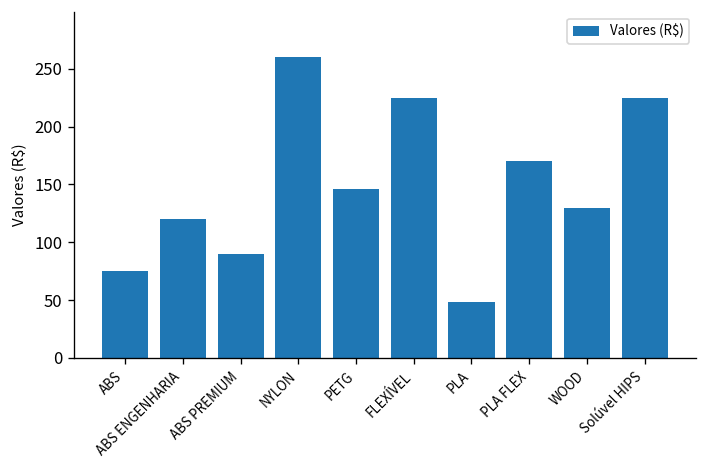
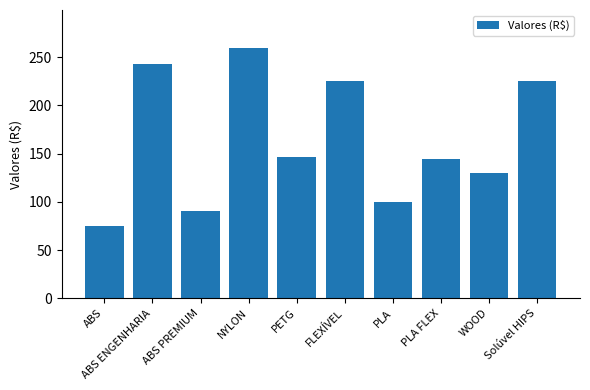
  {
    "ABS": 80,
-   "ABS ENGENHARIA": 120,
+   "ABS ENGENHARIA": 240,
    "ABS PREMIUM": 90,
    "NYLON": 260,
    "PETG": 150,
    "FLEXÍVEL": 230,
-   "PLA": 50,
-   "PLA FLEX": 170,
+   "PLA": 100,
+   "PLA FLEX": 140,
    "WOOD": 130,
    "Solúvel HIPS": 230
  }
